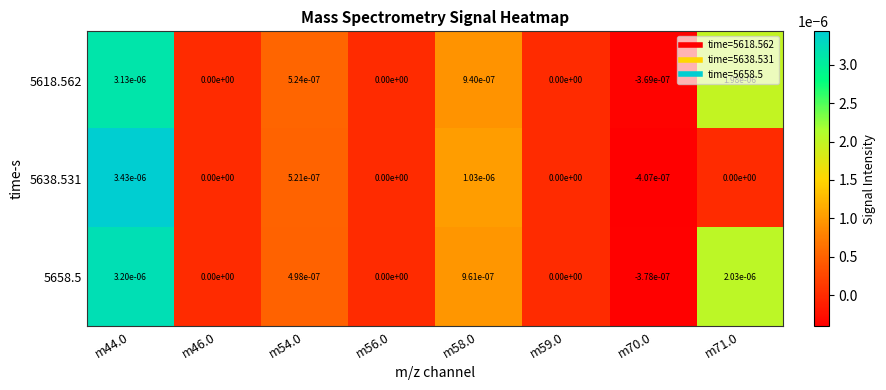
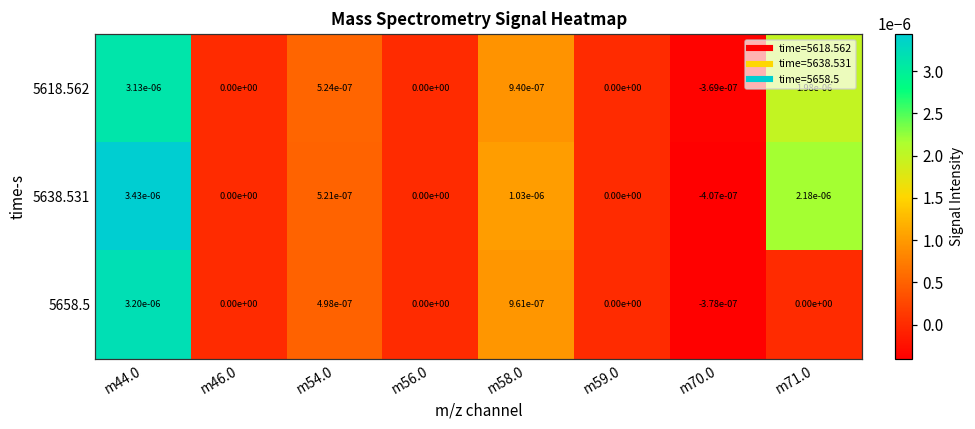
  {
    "5618.562": {
      "m44.0": "3.13e-06",
      "m46.0": "0.00e+00",
      "m54.0": "5.24e-07",
      "m56.0": "0.00e+00",
      "m58.0": "9.40e-07",
      "m59.0": "0.00e+00",
      "m70.0": "-3.69e-07"
    },
    "5638.531": {
      "m44.0": "3.43e-06",
      "m46.0": "0.00e+00",
      "m54.0": "5.21e-07",
      "m56.0": "0.00e+00",
      "m58.0": "1.03e-06",
      "m59.0": "0.00e+00",
      "m70.0": "-4.07e-07",
-     "m71.0": "0.00e+00"
+     "m71.0": "2.18e-06"
    },
    "5658.5": {
      "m44.0": "3.20e-06",
      "m46.0": "0.00e+00",
      "m54.0": "4.98e-07",
      "m56.0": "0.00e+00",
      "m58.0": "9.61e-07",
      "m59.0": "0.00e+00",
      "m70.0": "-3.78e-07",
-     "m71.0": "2.03e-06"
+     "m71.0": "0.00e+00"
    }
  }
